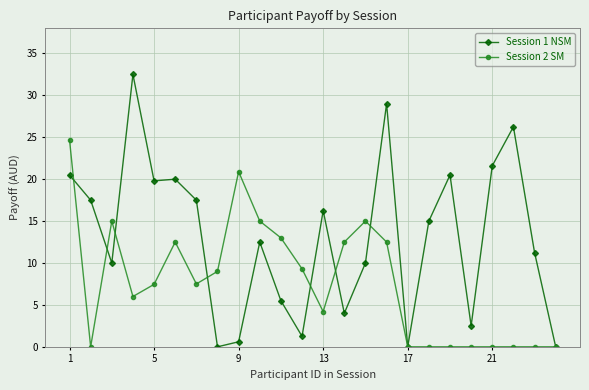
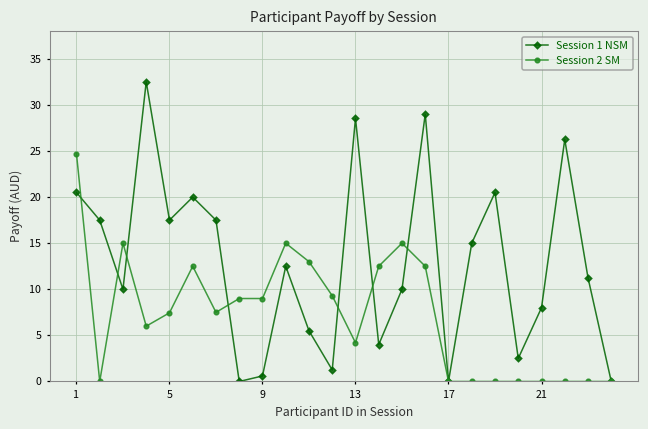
  {
    "Session 1 NSM": {
      "1": 21,
-     "5": 20,
+     "5": 18,
      "9": 1,
-     "13": 16,
-     "21": 22
+     "13": 29,
+     "21": 8
    },
    "Session 2 SM": {
      "1": 25,
      "5": 7,
-     "9": 21,
+     "9": 9,
      "13": 4,
      "21": 0
    }
  }
